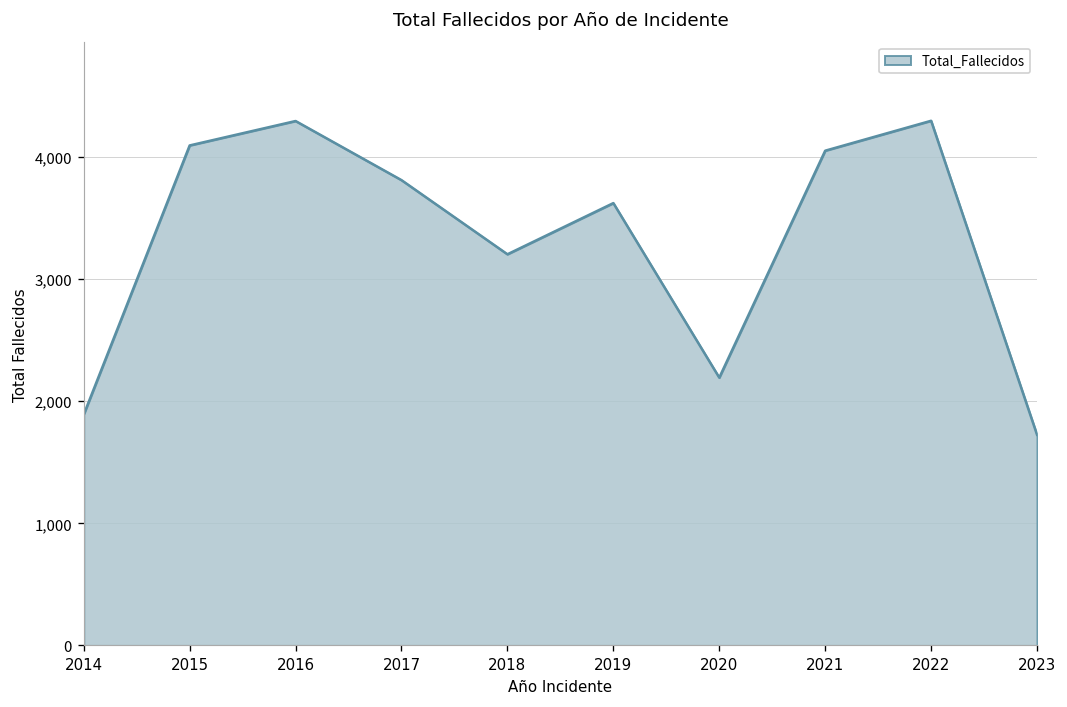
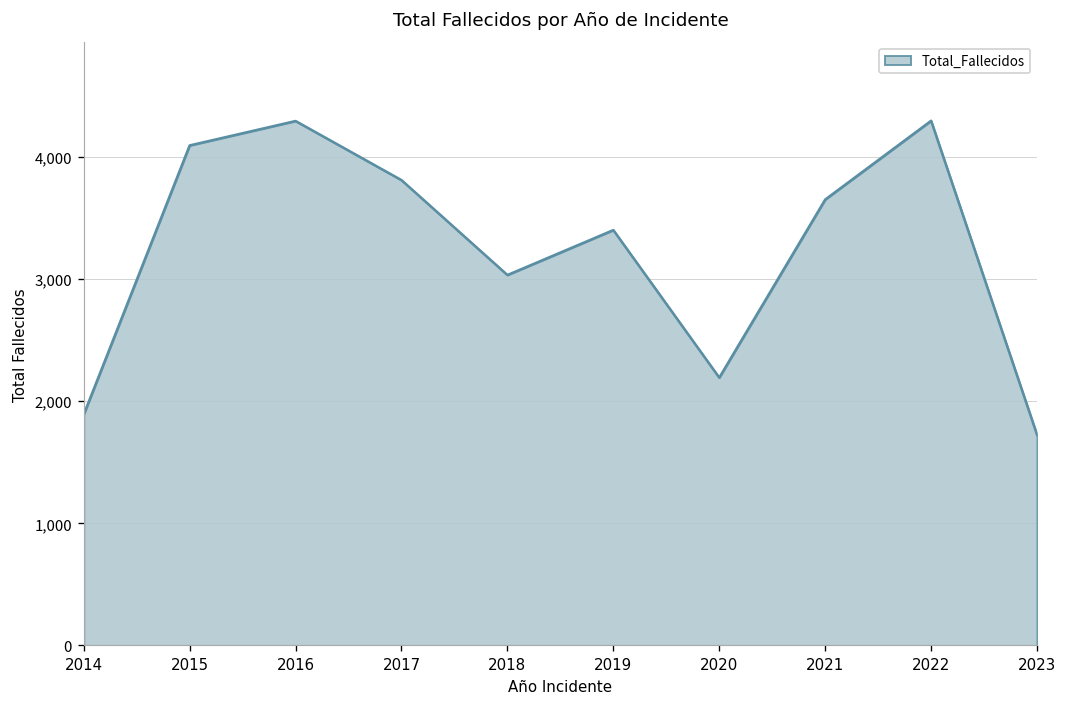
  {
    "2014": "1,890",
    "2015": "4,090",
    "2016": "4,290",
    "2017": "3,810",
-   "2018": "3,200",
-   "2019": "3,620",
+   "2018": "3,030",
+   "2019": "3,400",
    "2020": "2,190",
-   "2021": "4,050",
+   "2021": "3,650",
    "2022": "4,300",
    "2023": "1,730"
  }
